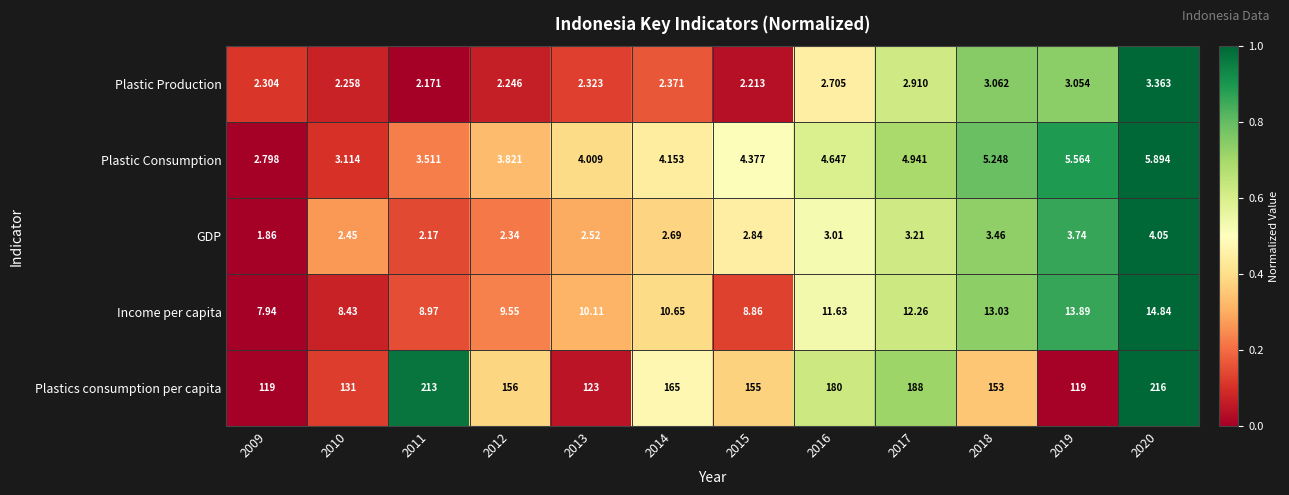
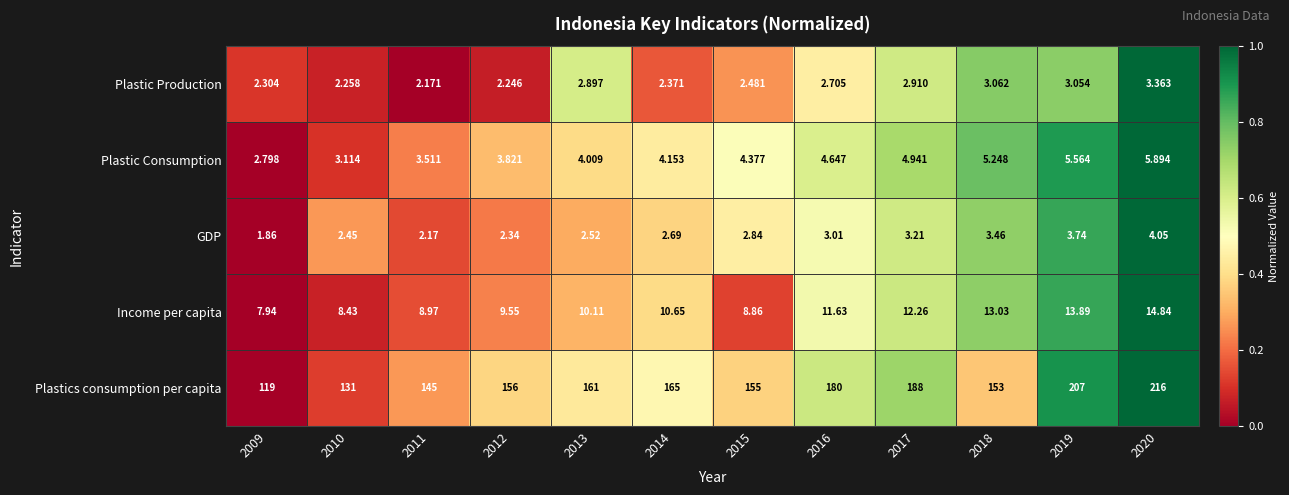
  {
    "Plastic Production": {
      "2009": 2.304,
      "2010": 2.258,
      "2011": 2.171,
      "2012": 2.246,
-     "2013": 2.323,
+     "2013": 2.897,
      "2014": 2.371,
-     "2015": 2.213,
+     "2015": 2.481,
      "2016": 2.705,
      "2017": 2.910,
      "2018": 3.062,
      "2019": 3.054,
      "2020": 3.363
    },
    "Plastic Consumption": {
      "2009": 2.798,
      "2010": 3.114,
      "2011": 3.511,
      "2012": 3.821,
      "2013": 4.009,
      "2014": 4.153,
      "2015": 4.377,
      "2016": 4.647,
      "2017": 4.941,
      "2018": 5.248,
      "2019": 5.564,
      "2020": 5.894
    },
    "GDP": {
      "2009": 1.86,
      "2010": 2.45,
      "2011": 2.17,
      "2012": 2.34,
      "2013": 2.52,
      "2014": 2.69,
      "2015": 2.84,
      "2016": 3.01,
      "2017": 3.21,
      "2018": 3.46,
      "2019": 3.74,
      "2020": 4.05
    },
    "Income per capita": {
      "2009": 7.94,
      "2010": 8.43,
      "2011": 8.97,
      "2012": 9.55,
      "2013": 10.11,
      "2014": 10.65,
      "2015": 8.86,
      "2016": 11.63,
      "2017": 12.26,
      "2018": 13.03,
      "2019": 13.89,
      "2020": 14.84
    },
    "Plastics consumption per capita": {
      "2009": 119,
      "2010": 131,
-     "2011": 213,
+     "2011": 145,
      "2012": 156,
-     "2013": 123,
+     "2013": 161,
      "2014": 165,
      "2015": 155,
      "2016": 180,
      "2017": 188,
      "2018": 153,
-     "2019": 119,
+     "2019": 207,
      "2020": 216
    }
  }
